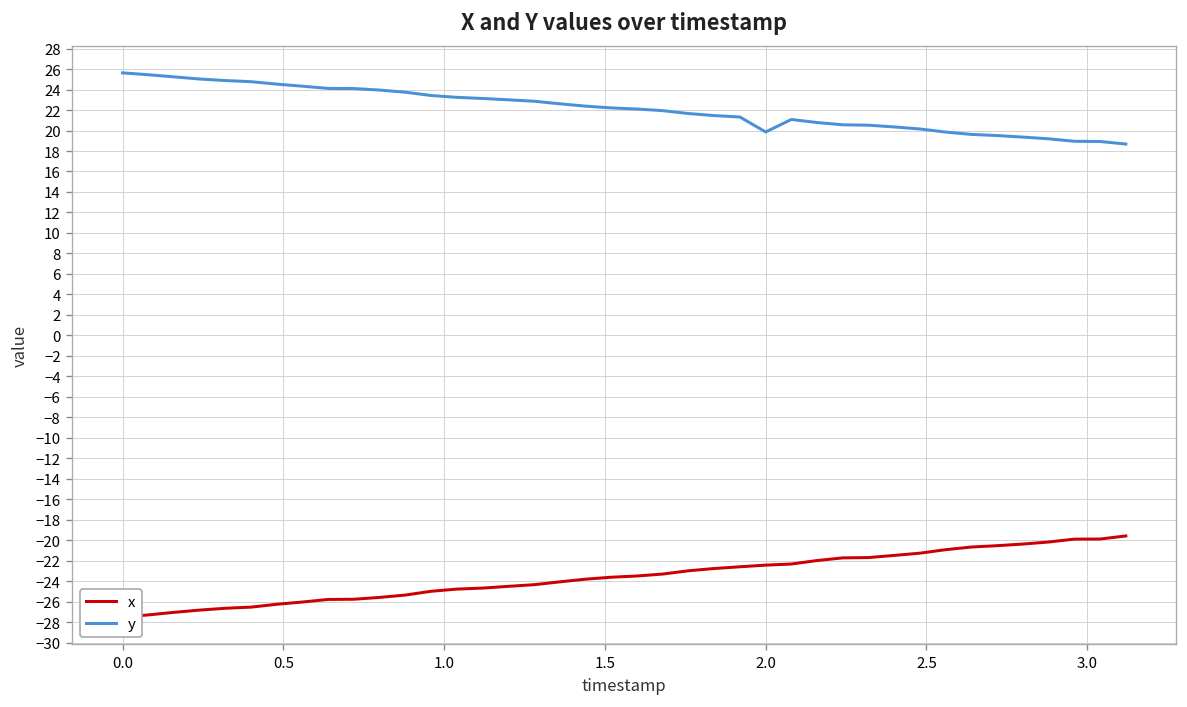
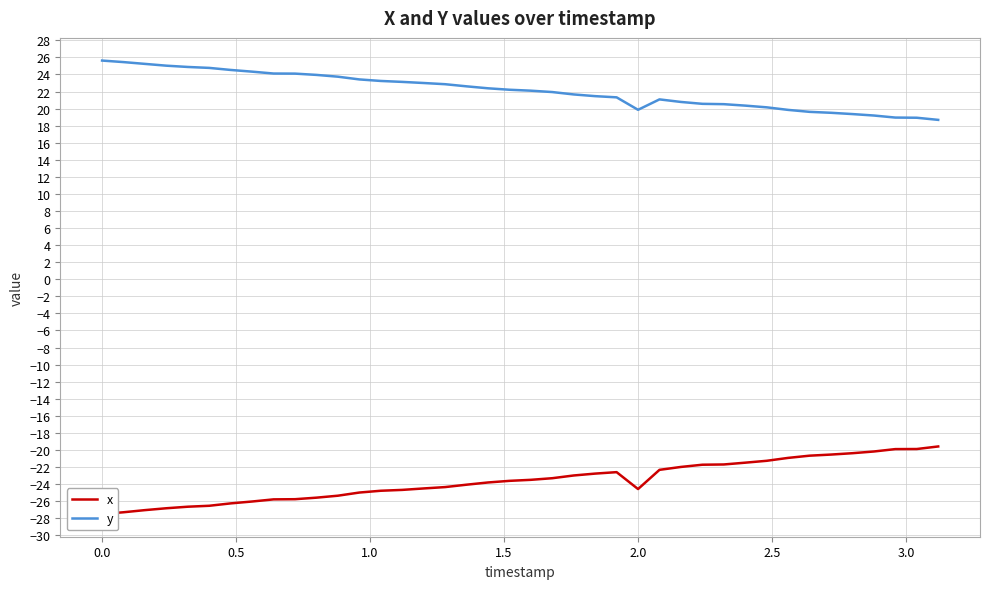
  {
    "x": {
-     "2.0": -22
+     "2.0": -25
    },
    "y": {
      "0.0": 26,
      "2.0": 20
    }
  }
